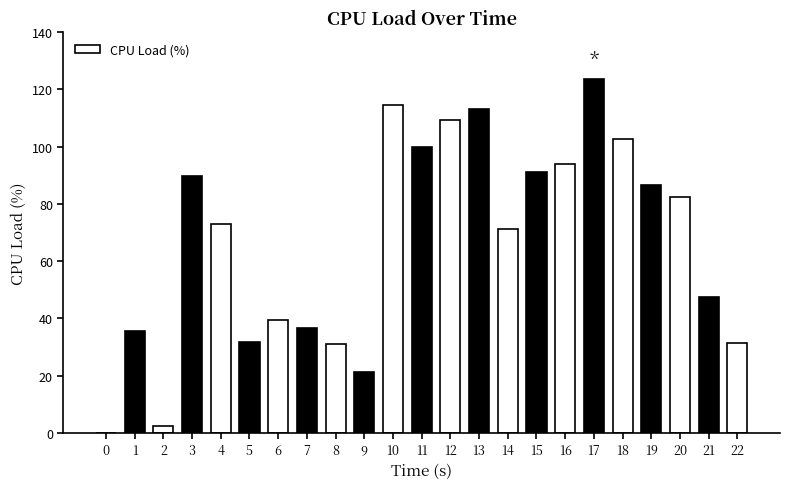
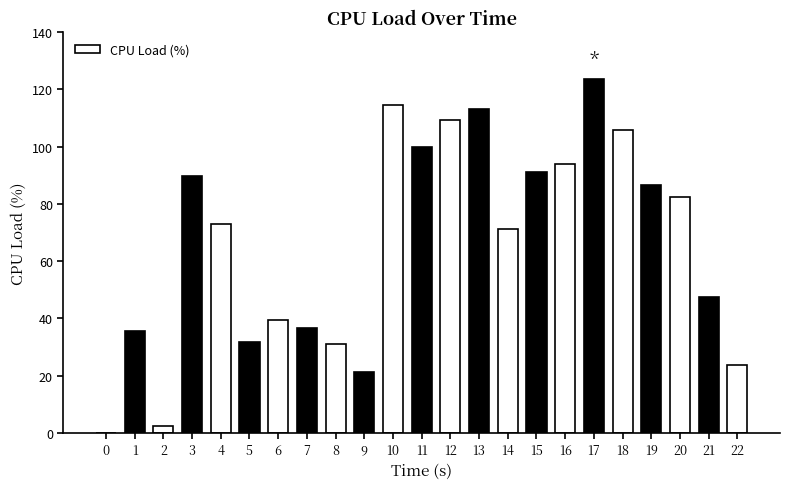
  {
    "0": 0,
    "1": 36,
    "2": 2,
    "3": 90,
    "4": 73,
    "5": 32,
    "6": 40,
    "7": 37,
    "8": 31,
    "9": 21,
    "10": 115,
    "11": 100,
    "12": 109,
    "13": 113,
    "14": 71,
    "15": 91,
    "16": 94,
    "17": 124,
-   "18": 103,
+   "18": 106,
    "19": 87,
    "20": 82,
    "21": 47,
-   "22": 31
+   "22": 24
  }
